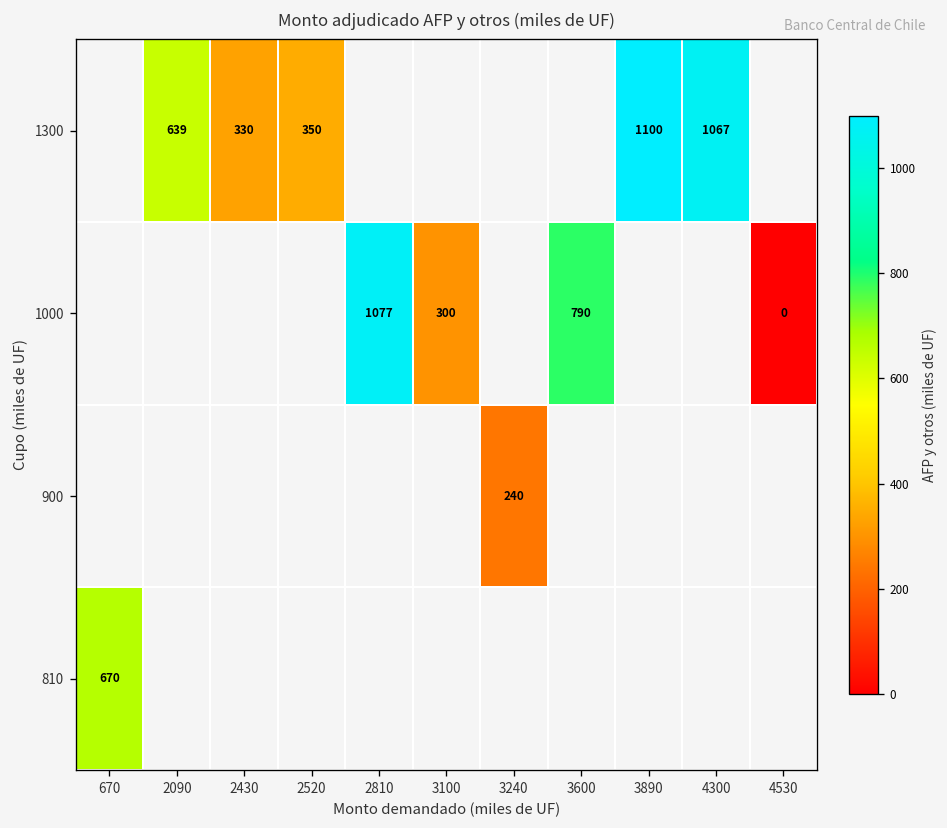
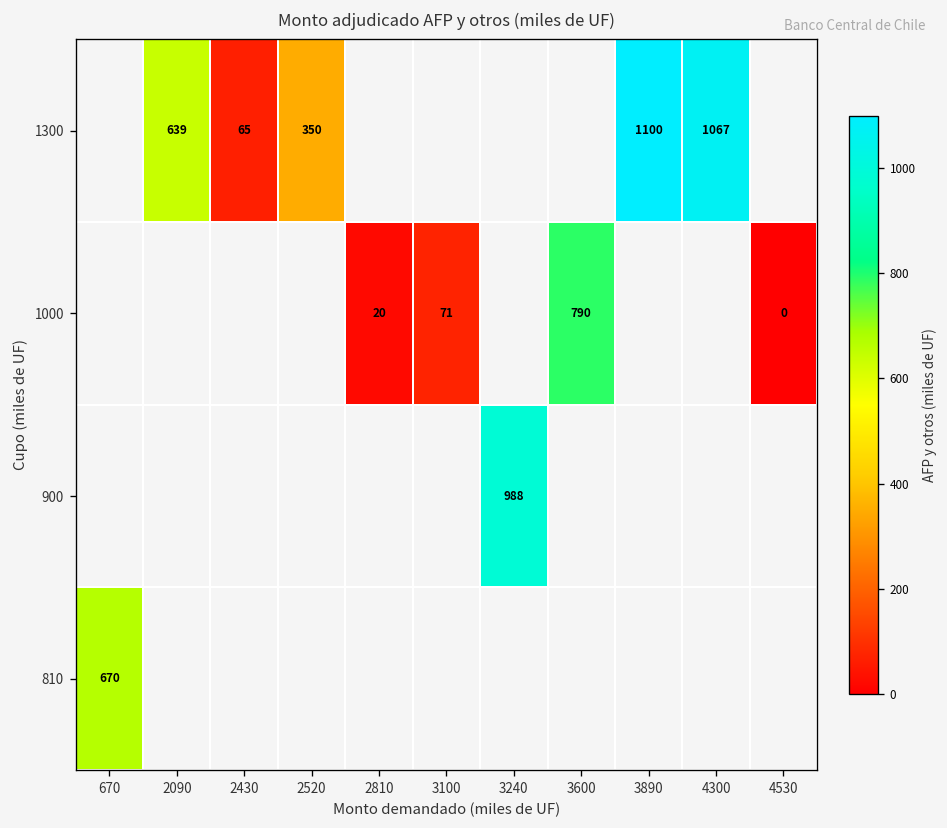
  {
    "1300": {
      "2090": 639,
-     "2430": 330,
+     "2430": 65,
      "2520": 350,
      "3890": 1100,
      "4300": 1067
    },
    "1000": {
-     "2810": 1077,
-     "3100": 300,
+     "2810": 20,
+     "3100": 71,
      "3600": 790,
      "4530": 0
    },
    "900": {
-     "3240": 240
+     "3240": 988
    },
    "810": {
      "670": 670
    }
  }
